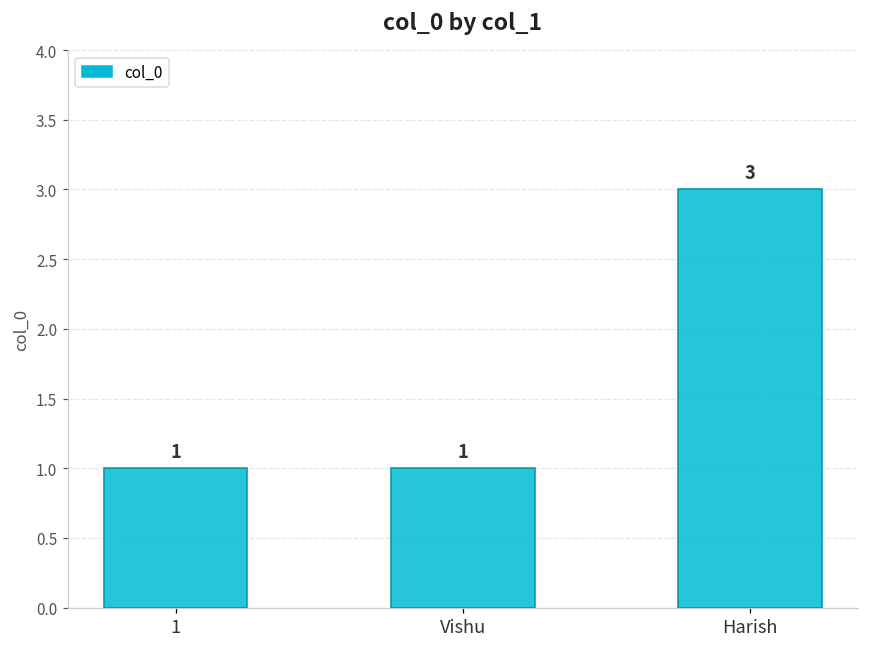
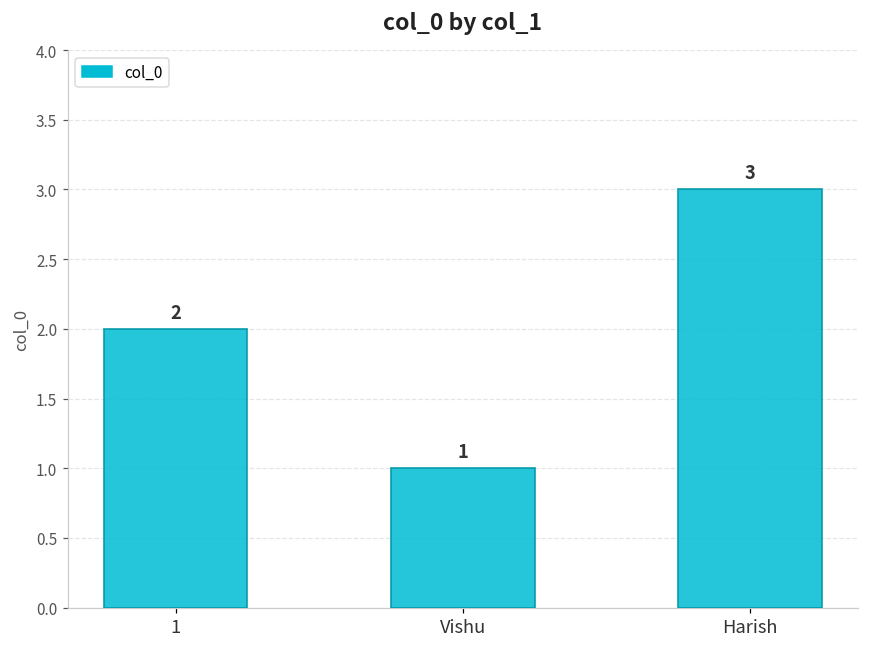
  {
-   "1": 1,
+   "1": 2,
    "Vishu": 1,
    "Harish": 3
  }
